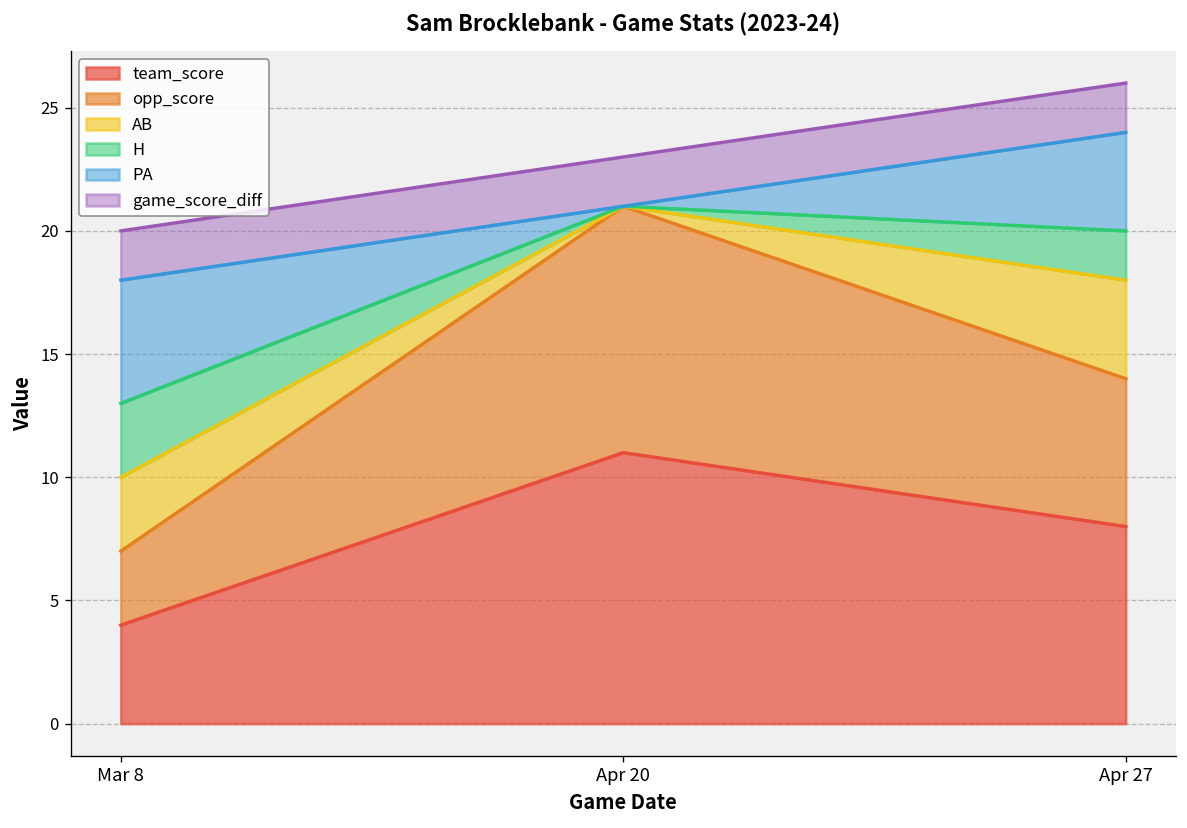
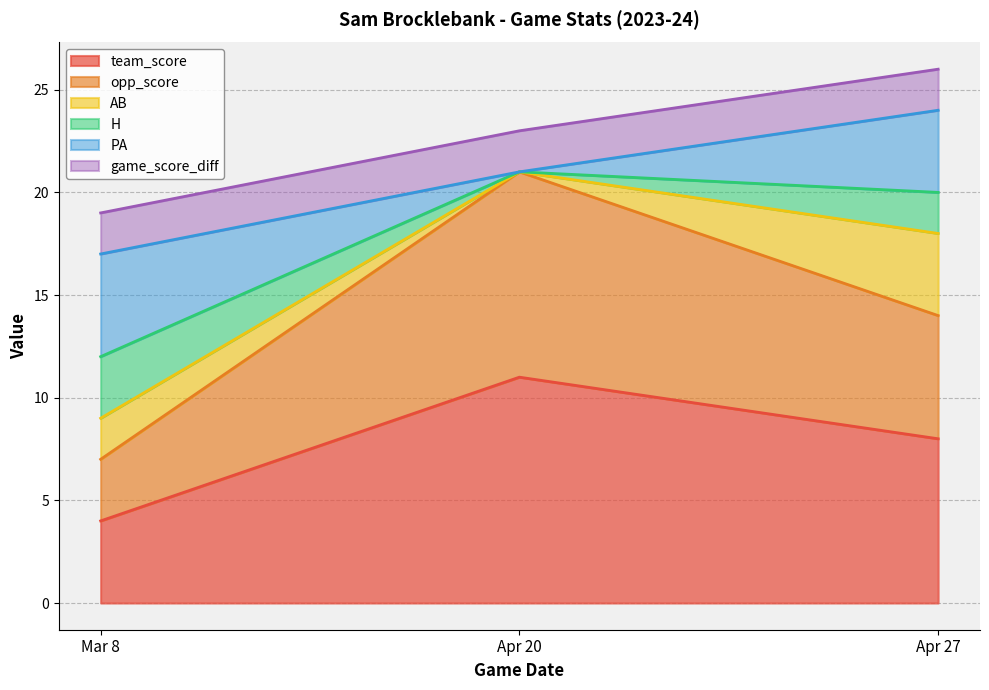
  {
    "AB": {
-     "Mar 8": 3,
+     "Mar 8": 2,
      "Apr 27": 4
    },
    "H": {
      "Mar 8": 3,
      "Apr 27": 2
    },
    "PA": {
      "Mar 8": 5,
      "Apr 27": 4
    },
    "game_score_diff": {
      "Mar 8": 2,
      "Apr 20": 2,
      "Apr 27": 2
    }
  }
